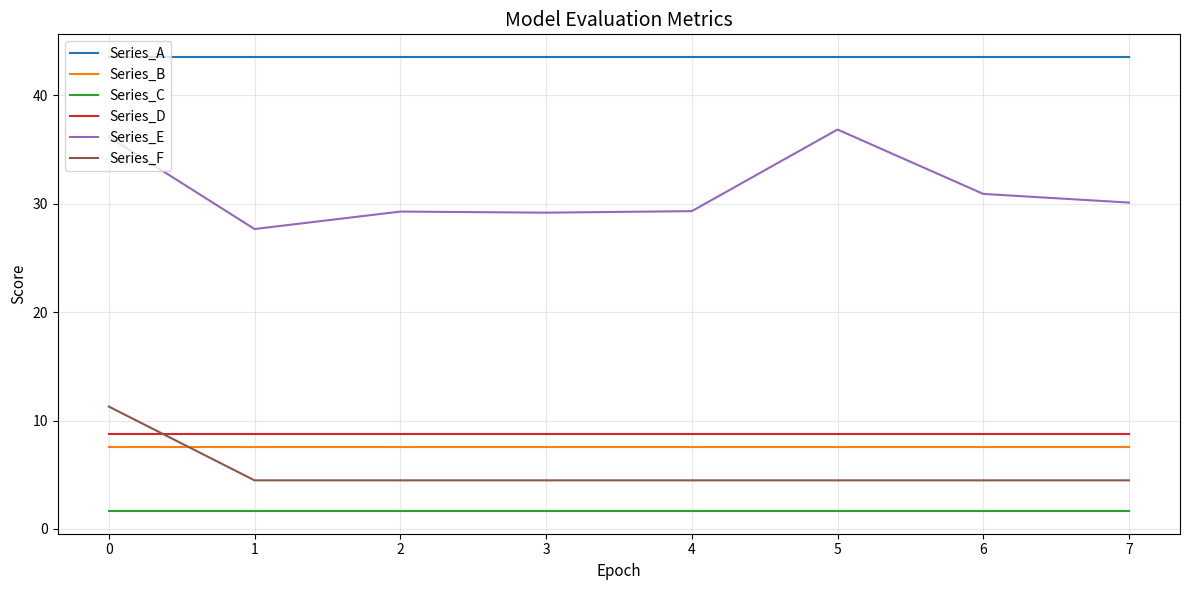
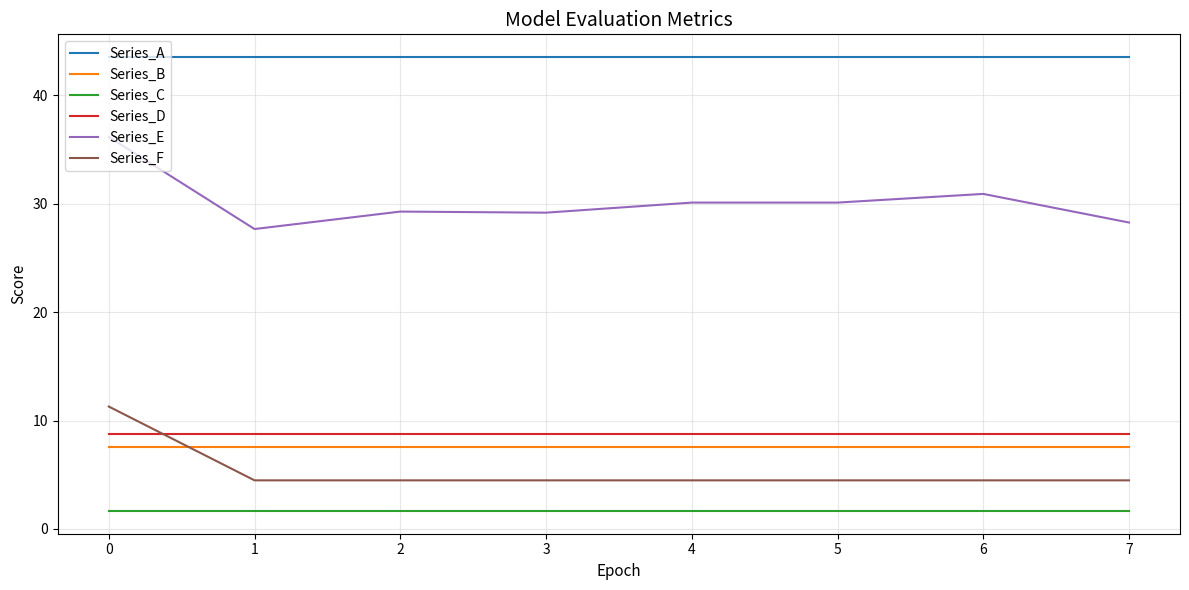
  {
    "Series_A": {
      "1": 43.5,
      "2": 43.5,
      "3": 43.5,
      "4": 43.5,
      "5": 43.5,
      "6": 43.5,
      "7": 43.5
    },
    "Series_B": {
      "0": 7.5,
      "1": 7.5,
      "2": 7.5,
      "3": 7.5,
      "4": 7.5,
      "5": 7.5,
      "6": 7.5,
      "7": 7.5
    },
    "Series_C": {
      "0": 1.7,
      "1": 1.7,
      "2": 1.7,
      "3": 1.7,
      "4": 1.7,
      "5": 1.7,
      "6": 1.7,
      "7": 1.7
    },
    "Series_D": {
      "0": 8.7,
      "1": 8.7,
      "2": 8.7,
      "3": 8.7,
      "4": 8.7,
      "5": 8.7,
      "6": 8.7,
      "7": 8.7
    },
    "Series_E": {
      "1": 27.7,
      "2": 29.3,
      "3": 29.2,
-     "4": 29.3,
-     "5": 36.9,
+     "4": 30.1,
+     "5": 30.1,
      "6": 30.9,
-     "7": 30.1
+     "7": 28.3
    },
    "Series_F": {
      "0": 11.3,
      "1": 4.5,
      "2": 4.5,
      "3": 4.5,
      "4": 4.5,
      "5": 4.5,
      "6": 4.5,
      "7": 4.5
    }
  }
